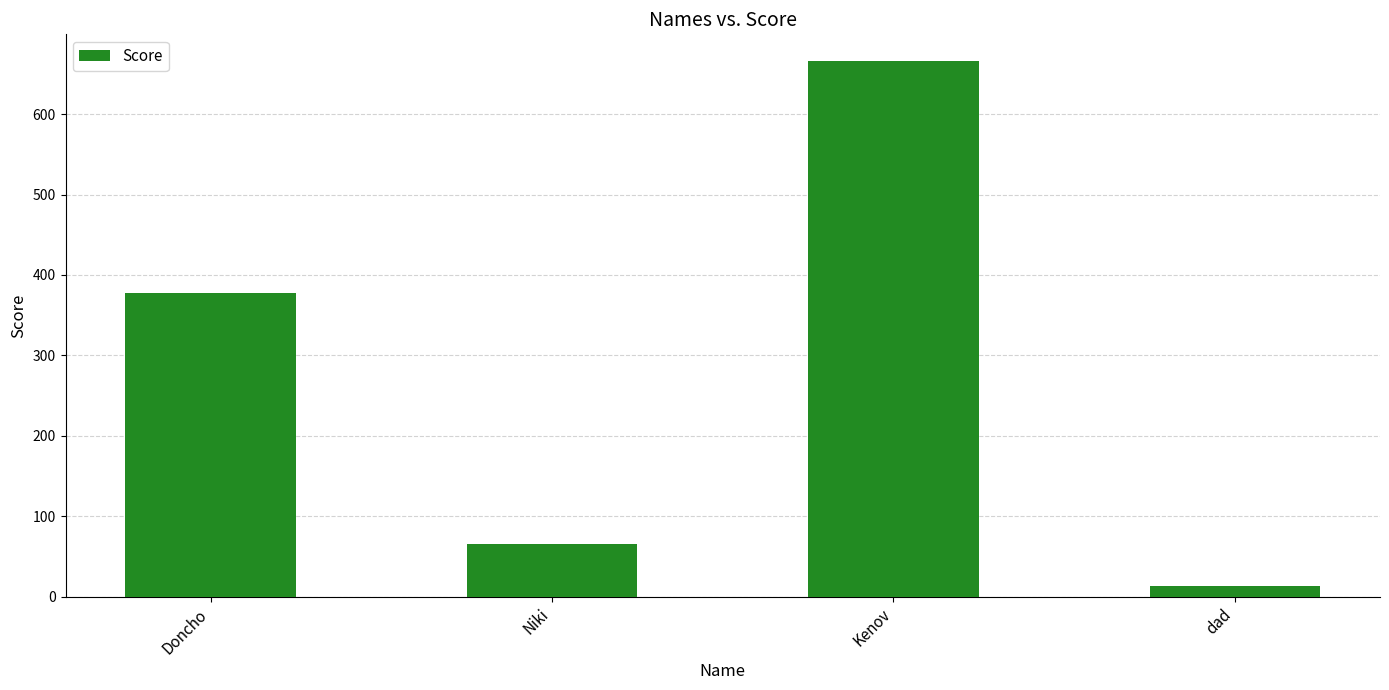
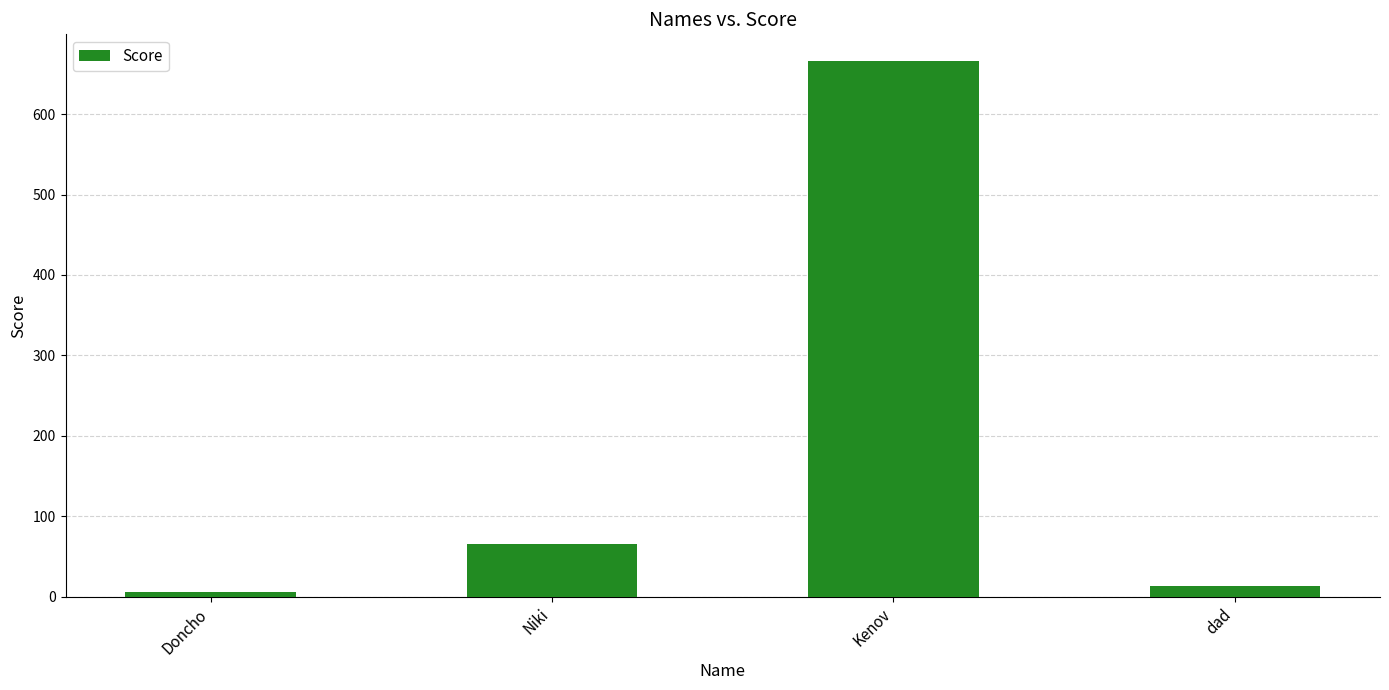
  {
-   "Doncho": 380,
+   "Doncho": 10,
    "Niki": 70,
    "Kenov": 670,
    "dad": 10
  }
